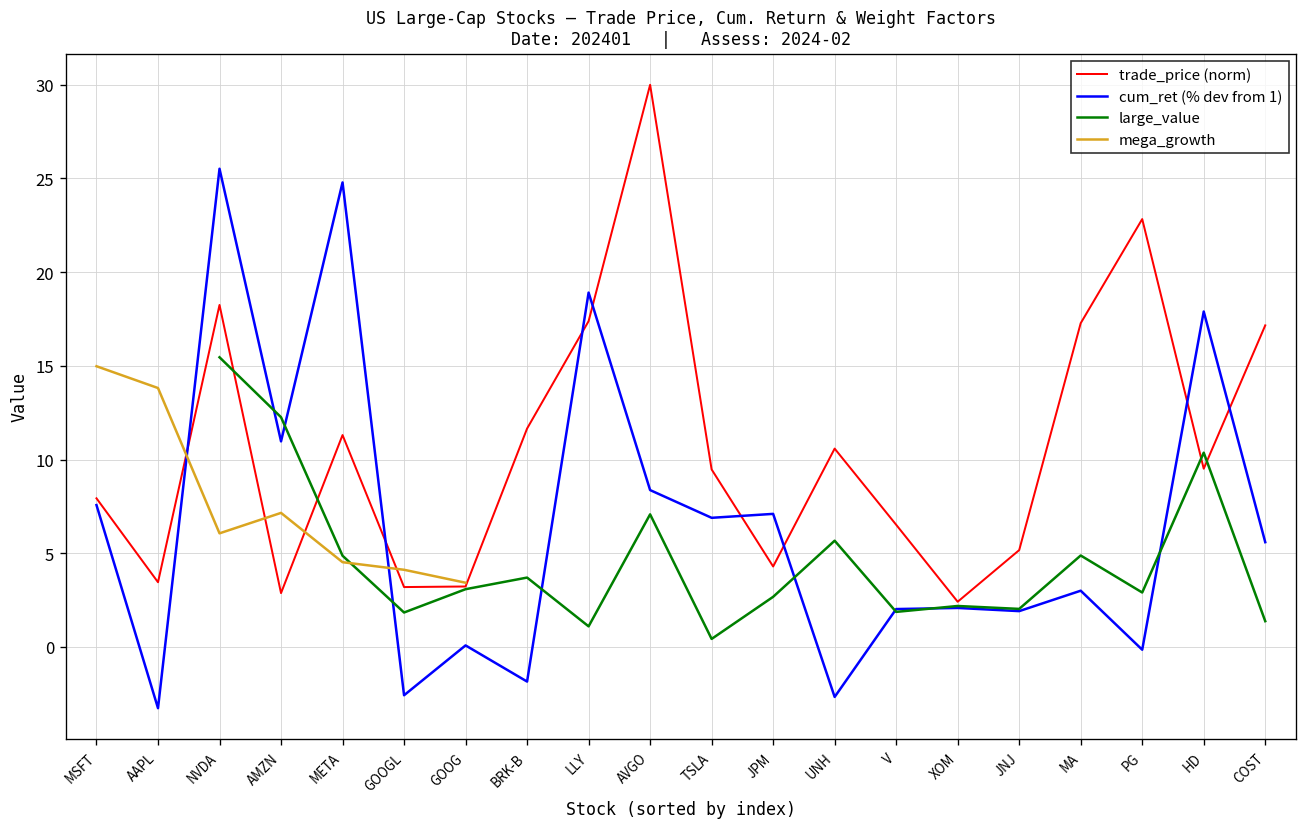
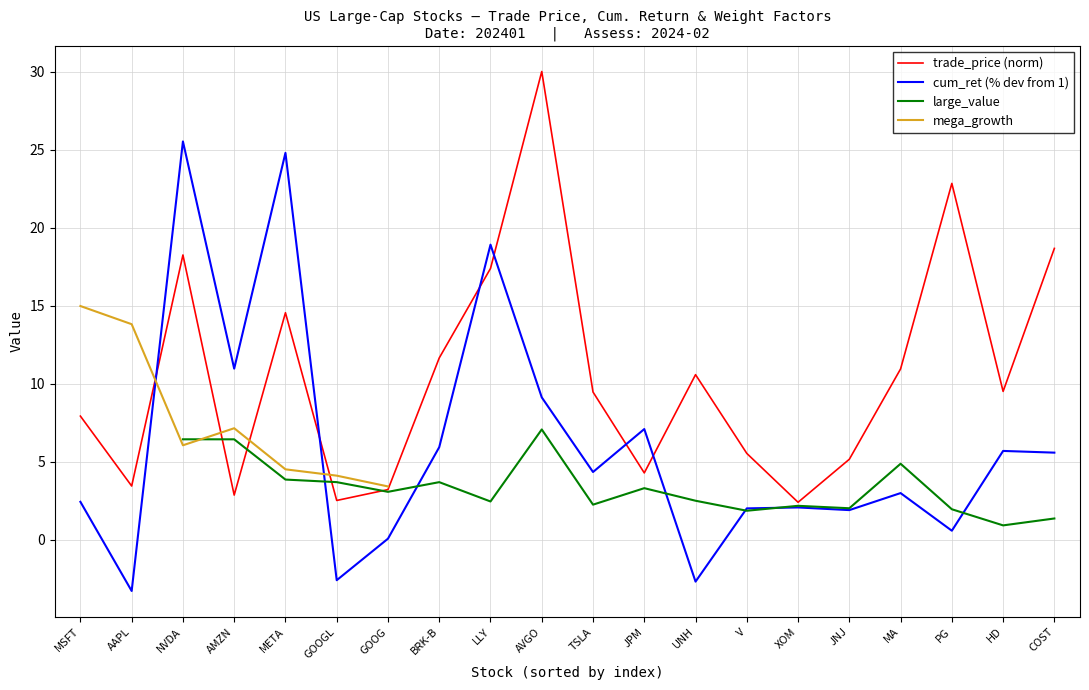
  {
    "trade_price (norm)": {
      "MSFT": 7.9,
      "AAPL": 3.5,
      "NVDA": 18.2,
      "AMZN": 2.9,
-     "META": 11.3,
-     "GOOGL": 3.2,
+     "META": 14.6,
+     "GOOGL": 2.5,
      "BRK-B": 11.7,
      "LLY": 17.4,
      "AVGO": 30.0,
      "TSLA": 9.5,
      "JPM": 4.3,
      "UNH": 10.6,
-     "V": 6.5,
+     "V": 5.5,
      "XOM": 2.4,
      "JNJ": 5.2,
-     "MA": 17.3,
+     "MA": 11.0,
      "PG": 22.8,
      "HD": 9.5,
-     "COST": 17.2
+     "COST": 18.7
    },
    "cum_ret (% dev from 1)": {
-     "MSFT": 7.6,
+     "MSFT": 2.4,
      "AAPL": -3.3,
      "NVDA": 25.5,
      "AMZN": 11.0,
      "META": 24.8,
      "GOOGL": -2.6,
      "GOOG": 0.1,
-     "BRK-B": -1.8,
+     "BRK-B": 5.9,
      "LLY": 18.9,
-     "AVGO": 8.4,
-     "TSLA": 6.9,
+     "AVGO": 9.1,
+     "TSLA": 4.4,
      "JPM": 7.1,
      "UNH": -2.7,
      "MA": 3.0,
-     "PG": -0.1,
-     "HD": 17.9,
+     "PG": 0.6,
+     "HD": 5.7,
      "COST": 5.6
    },
    "large_value": {
      "MSFT": 13.2,
-     "NVDA": 15.5,
-     "AMZN": 12.3,
-     "META": 4.9,
-     "GOOGL": 1.8,
+     "NVDA": 6.4,
+     "AMZN": 6.4,
+     "META": 3.9,
+     "GOOGL": 3.7,
      "BRK-B": 3.7,
-     "LLY": 1.1,
+     "LLY": 2.5,
      "AVGO": 7.1,
-     "TSLA": 0.4,
-     "JPM": 2.7,
-     "UNH": 5.7,
+     "TSLA": 2.3,
+     "JPM": 3.3,
+     "UNH": 2.5,
      "MA": 4.9,
-     "PG": 2.9,
-     "HD": 10.4,
+     "PG": 2.0,
+     "HD": 0.9,
      "COST": 1.4
    },
    "mega_growth": {
      "MSFT": 15.0,
      "AAPL": 13.8,
      "NVDA": 6.1,
      "AMZN": 7.2,
      "META": 4.5,
      "GOOGL": 4.1,
      "GOOG": 3.4,
      "LLY": 2.9,
      "TSLA": 2.6,
      "V": 2.3,
      "MA": 2.0,
      "COST": 1.6
    }
  }
